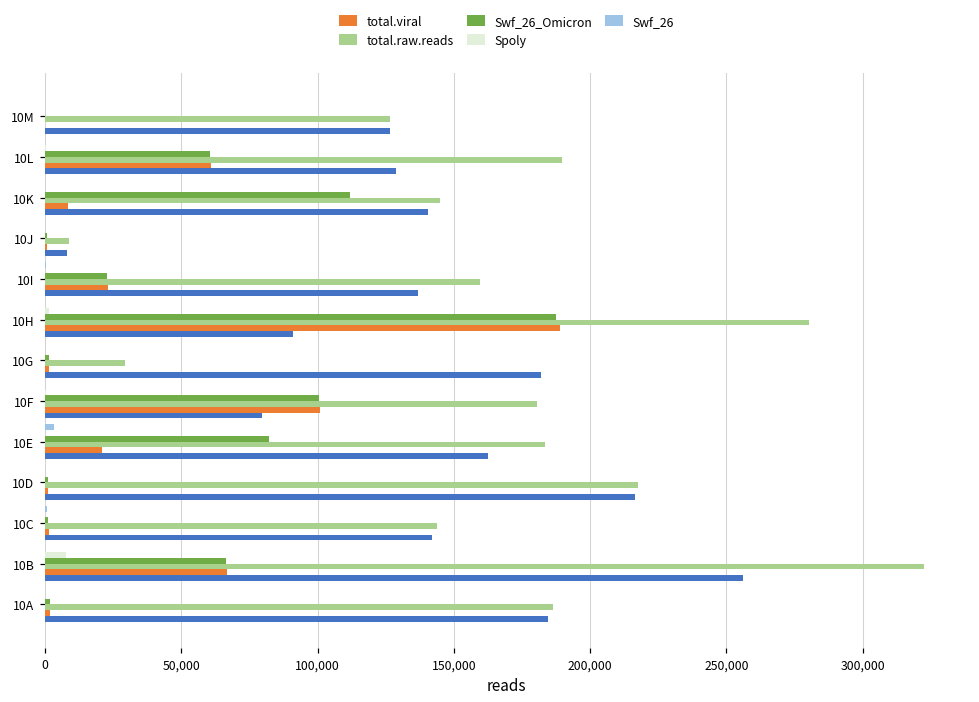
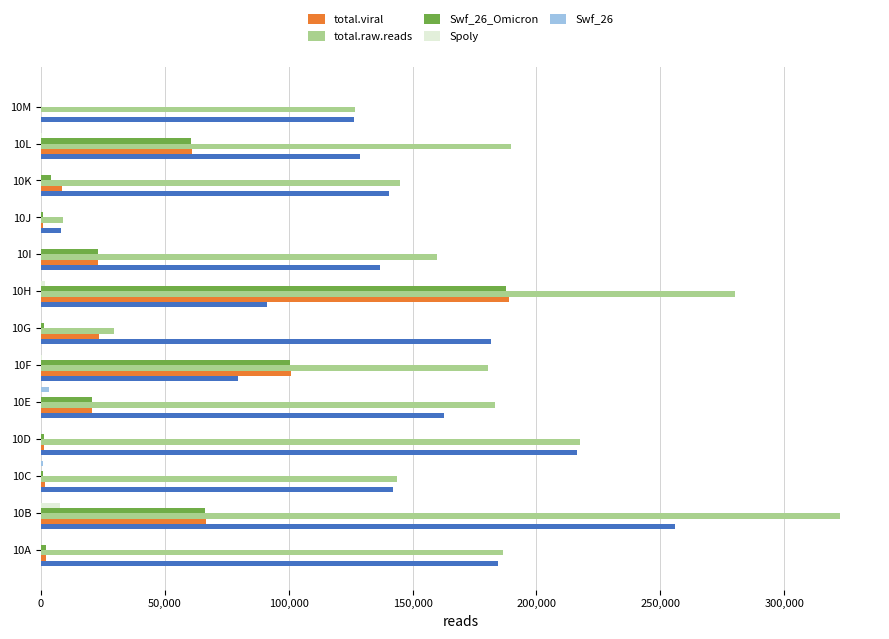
  {
    "total.viral": {
      "10L": "61,000",
      "10K": "9,000",
      "10I": "23,000",
      "10H": "189,000",
-     "10G": "1,000",
+     "10G": "23,000",
      "10F": "101,000",
      "10E": "21,000",
      "10D": "1,000",
      "10C": "2,000",
      "10B": "67,000",
      "10A": "2,000"
    },
    "total.raw.reads": {
      "10M": "127,000",
      "10L": "190,000",
      "10K": "145,000",
      "10J": "9,000",
      "10I": "160,000",
      "10H": "280,000",
      "10G": "30,000",
      "10F": "181,000",
      "10E": "183,000",
      "10D": "218,000",
      "10C": "144,000",
      "10B": "323,000",
      "10A": "186,000"
    },
    "Swf_26_Omicron": {
      "10L": "61,000",
-     "10K": "112,000",
+     "10K": "4,000",
      "10I": "23,000",
      "10H": "188,000",
      "10G": "1,000",
      "10F": "101,000",
-     "10E": "82,000",
+     "10E": "21,000",
      "10D": "1,000",
      "10B": "66,000",
      "10A": "2,000"
    },
    "Spoly": {
      "10H": "1,000",
      "10B": "8,000"
    },
    "Swf_26": {
      "10E": "3,000"
    }
  }
